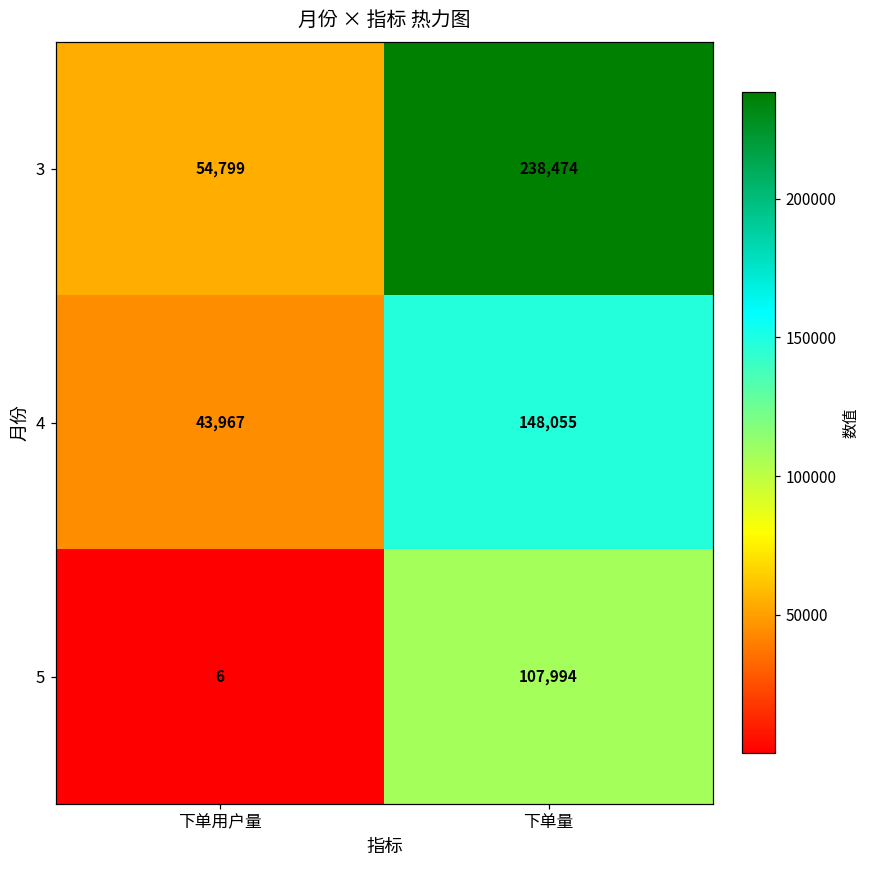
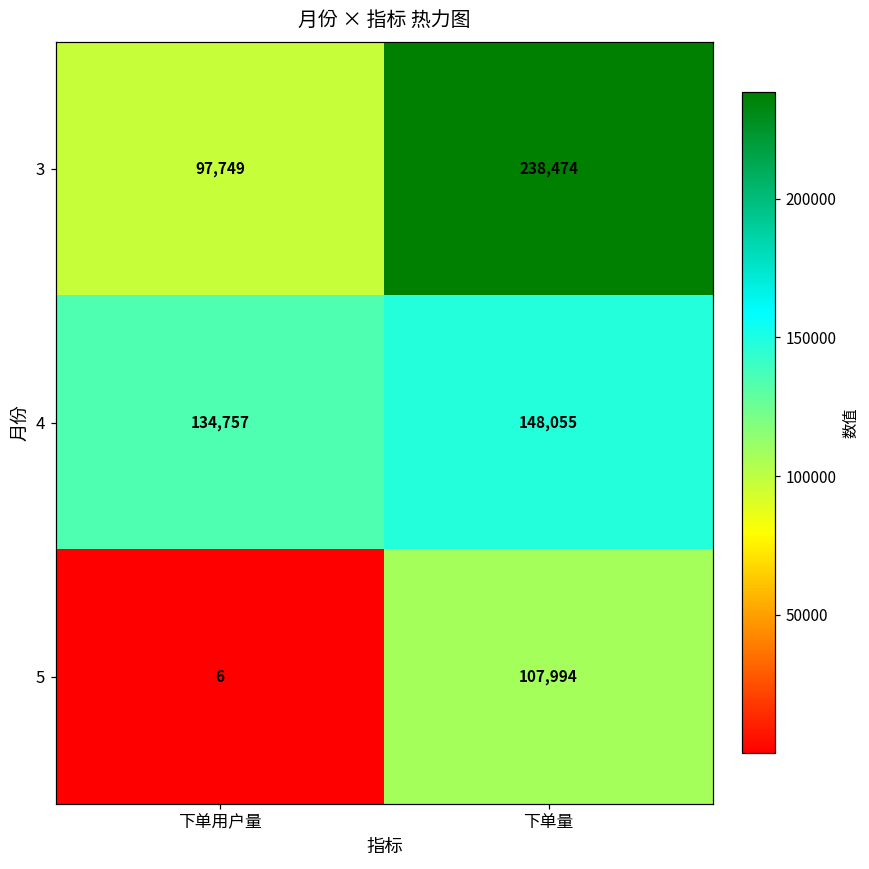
  {
    "3": {
-     "下单用户量": "54,799",
+     "下单用户量": "97,749",
      "下单量": "238,474"
    },
    "4": {
-     "下单用户量": "43,967",
+     "下单用户量": "134,757",
      "下单量": "148,055"
    },
    "5": {
      "下单用户量": "6",
      "下单量": "107,994"
    }
  }
